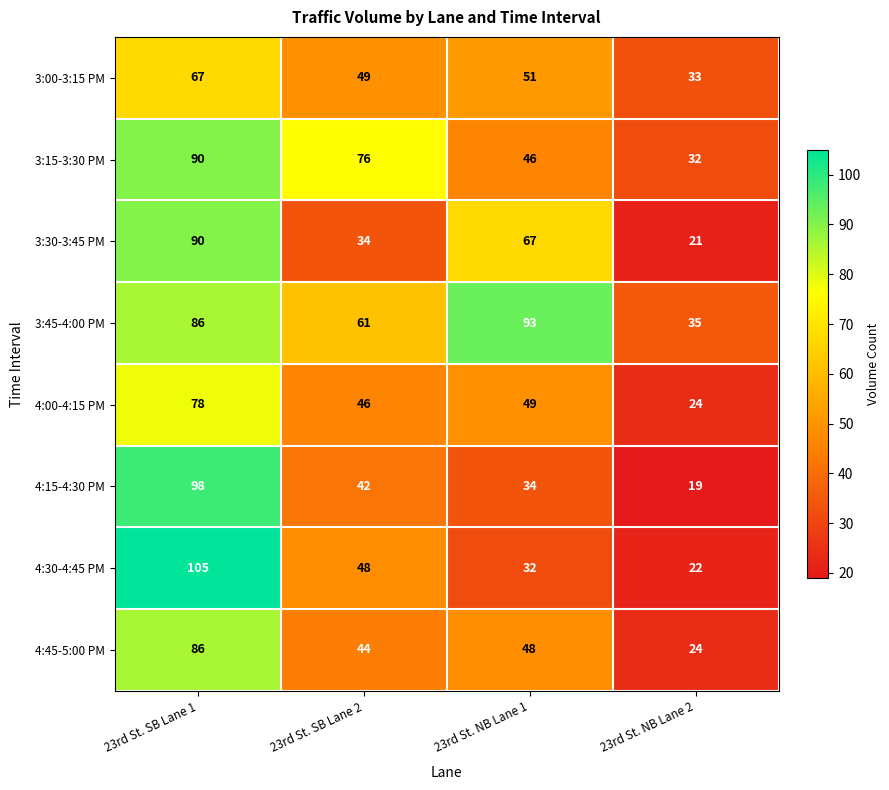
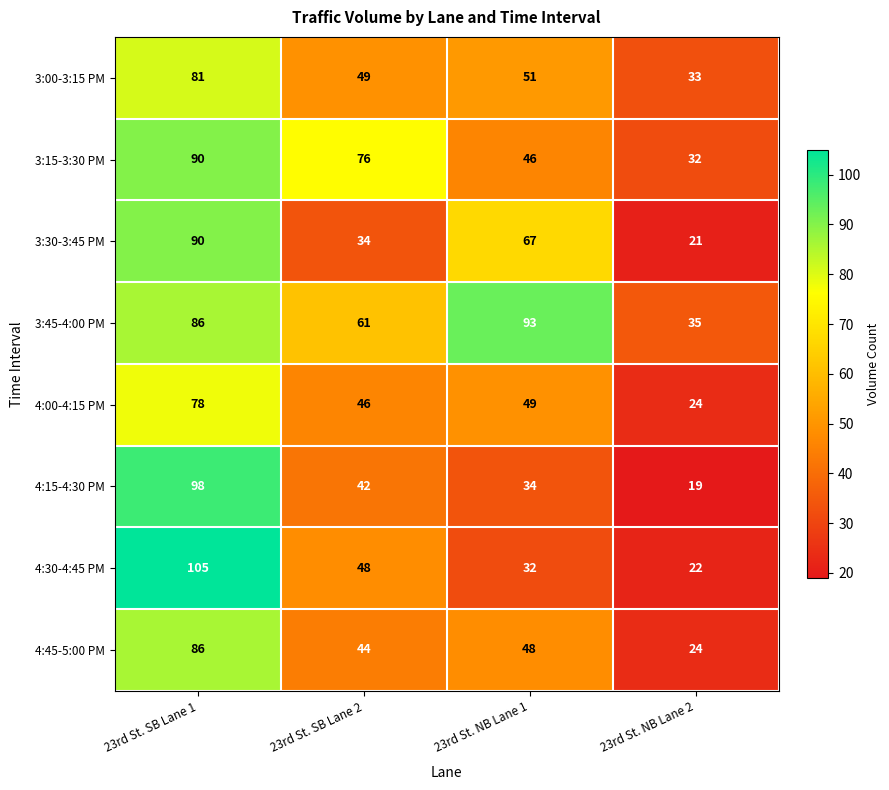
  {
    "3:00-3:15 PM": {
-     "23rd St. SB Lane 1": 67,
+     "23rd St. SB Lane 1": 81,
      "23rd St. SB Lane 2": 49,
      "23rd St. NB Lane 1": 51,
      "23rd St. NB Lane 2": 33
    },
    "3:15-3:30 PM": {
      "23rd St. SB Lane 1": 90,
      "23rd St. SB Lane 2": 76,
      "23rd St. NB Lane 1": 46,
      "23rd St. NB Lane 2": 32
    },
    "3:30-3:45 PM": {
      "23rd St. SB Lane 1": 90,
      "23rd St. SB Lane 2": 34,
      "23rd St. NB Lane 1": 67,
      "23rd St. NB Lane 2": 21
    },
    "3:45-4:00 PM": {
      "23rd St. SB Lane 1": 86,
      "23rd St. SB Lane 2": 61,
      "23rd St. NB Lane 1": 93,
      "23rd St. NB Lane 2": 35
    },
    "4:00-4:15 PM": {
      "23rd St. SB Lane 1": 78,
      "23rd St. SB Lane 2": 46,
      "23rd St. NB Lane 1": 49,
      "23rd St. NB Lane 2": 24
    },
    "4:15-4:30 PM": {
      "23rd St. SB Lane 1": 98,
      "23rd St. SB Lane 2": 42,
      "23rd St. NB Lane 1": 34,
      "23rd St. NB Lane 2": 19
    },
    "4:30-4:45 PM": {
      "23rd St. SB Lane 1": 105,
      "23rd St. SB Lane 2": 48,
      "23rd St. NB Lane 1": 32,
      "23rd St. NB Lane 2": 22
    },
    "4:45-5:00 PM": {
      "23rd St. SB Lane 1": 86,
      "23rd St. SB Lane 2": 44,
      "23rd St. NB Lane 1": 48,
      "23rd St. NB Lane 2": 24
    }
  }
